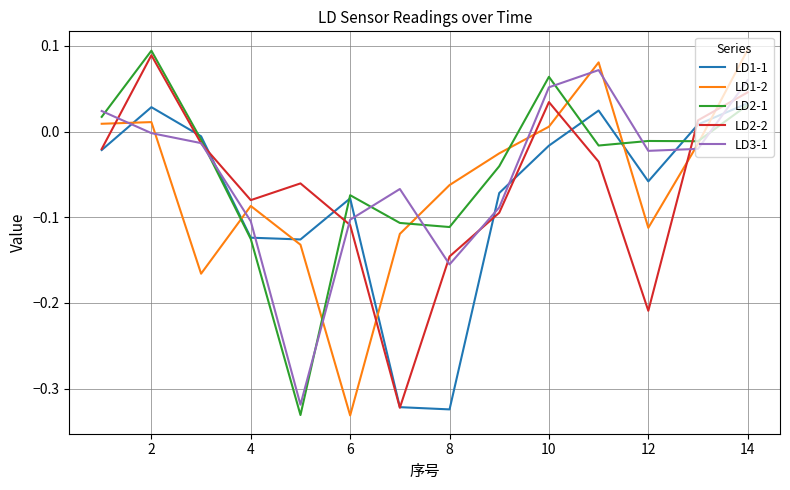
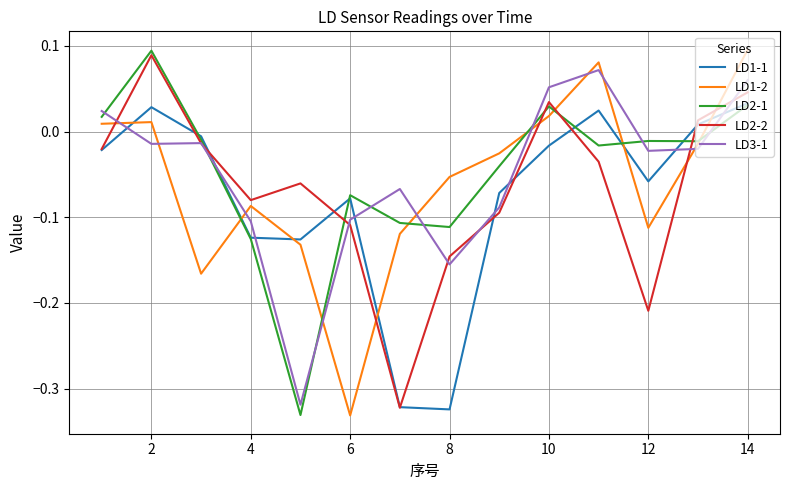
  {
    "LD1-1": {
      "2": 0.03,
      "6": -0.08,
      "8": -0.32,
      "10": -0.02,
      "12": -0.06
    },
    "LD1-2": {
      "2": 0.01,
      "4": -0.09,
      "6": -0.33,
-     "8": -0.06,
-     "10": 0.01,
+     "8": -0.05,
+     "10": 0.02,
      "12": -0.11
    },
    "LD2-1": {
      "2": 0.09,
      "6": -0.07,
      "8": -0.11,
-     "10": 0.06,
+     "10": 0.03,
      "12": -0.01
    },
    "LD2-2": {
      "2": 0.09,
      "4": -0.08,
      "6": -0.11,
      "8": -0.15,
      "10": 0.03,
      "12": -0.21
    },
    "LD3-1": {
-     "2": 0.00,
+     "2": -0.01,
      "4": -0.10,
      "6": -0.10,
      "8": -0.16,
      "10": 0.05,
      "12": -0.02
    }
  }
